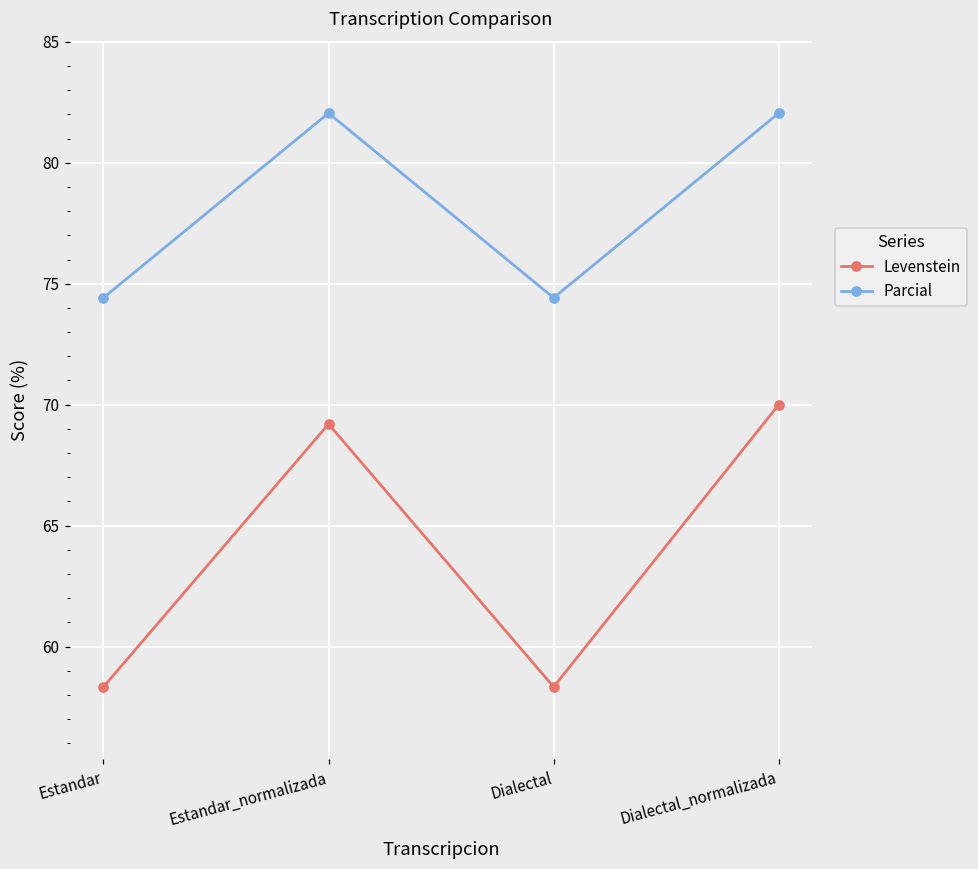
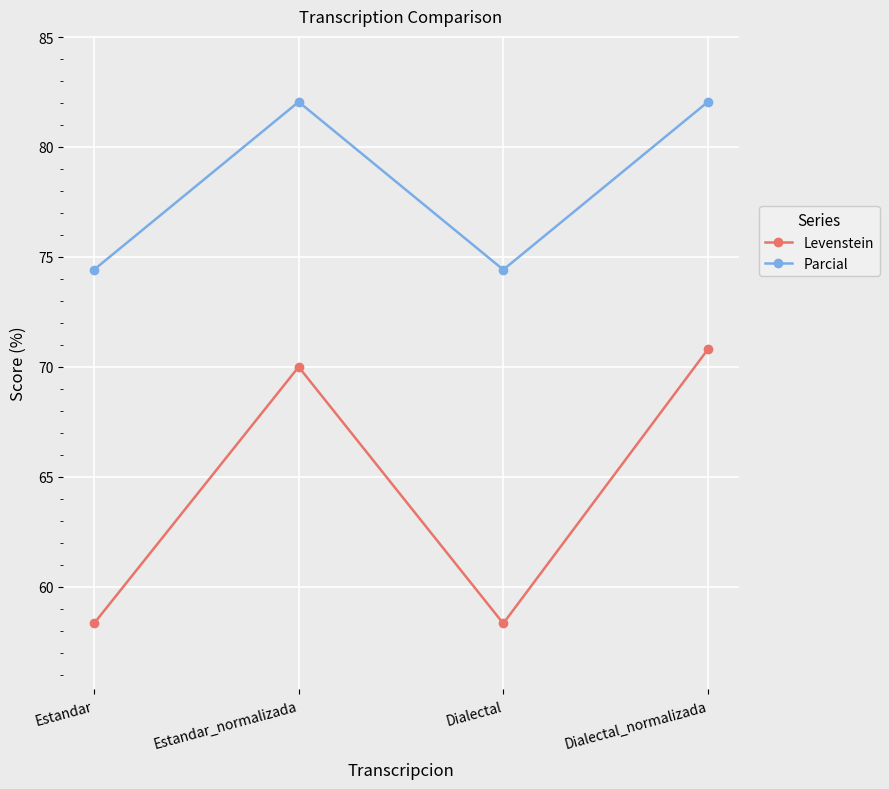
  {
    "Levenstein": {
      "Estandar": 58.3,
-     "Estandar_normalizada": 69.2,
+     "Estandar_normalizada": 70.0,
      "Dialectal": 58.3,
-     "Dialectal_normalizada": 70.0
+     "Dialectal_normalizada": 70.8
    },
    "Parcial": {
      "Estandar": 74.4,
      "Estandar_normalizada": 82.1,
      "Dialectal": 74.4,
      "Dialectal_normalizada": 82.1
    }
  }
